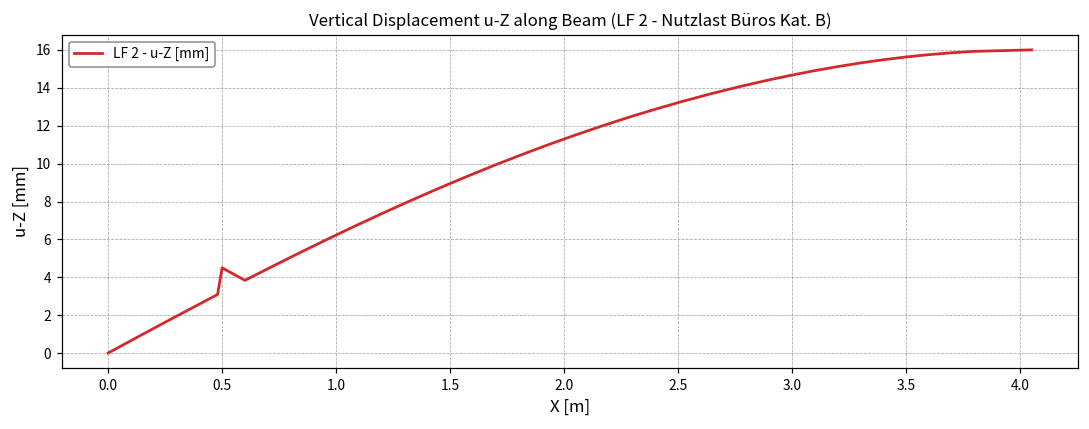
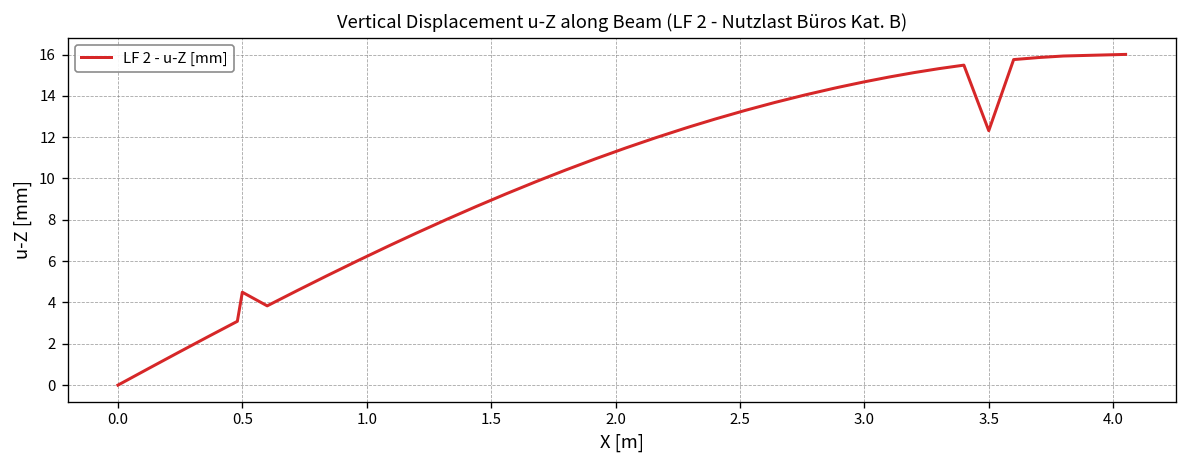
  {
    "0.0": 0.0,
    "0.5": 4.5,
    "3.0": 14.7,
-   "3.5": 15.6
+   "3.5": 12.3
  }
